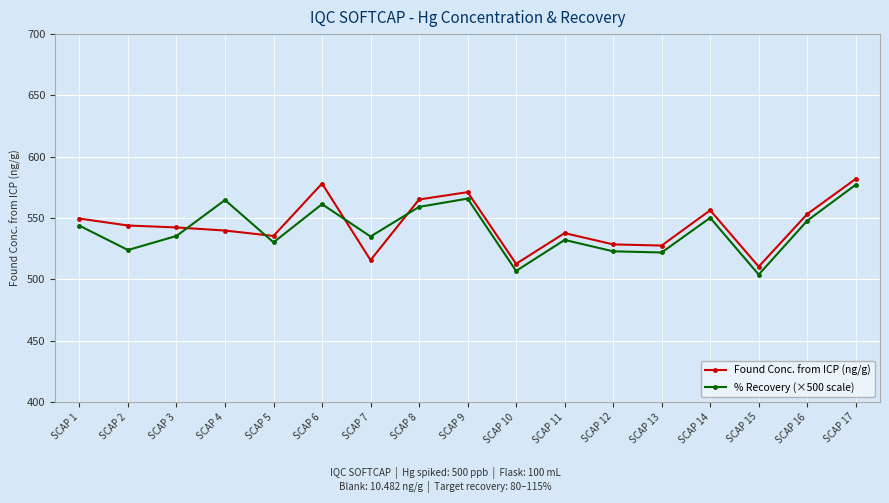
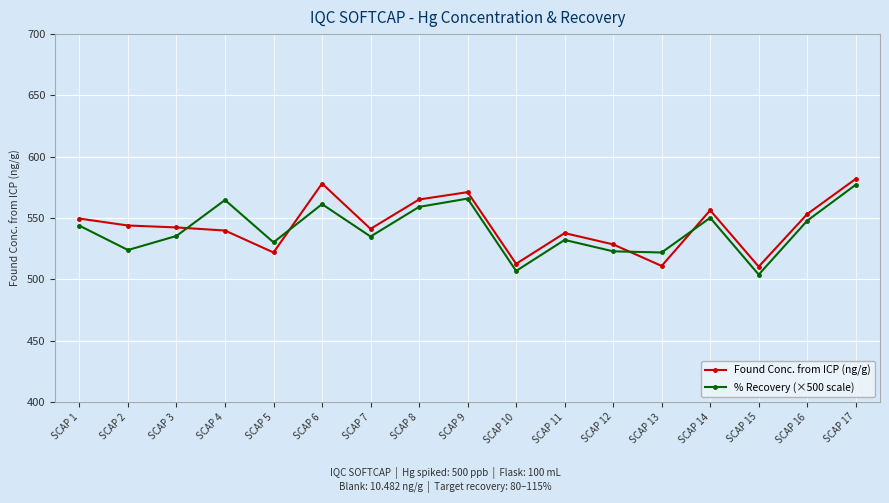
  {
    "Found Conc. from ICP (ng/g)": {
      "SCAP 1": 550,
      "SCAP 2": 544,
      "SCAP 3": 542,
      "SCAP 4": 540,
-     "SCAP 5": 535,
+     "SCAP 5": 522,
      "SCAP 6": 578,
-     "SCAP 7": 516,
+     "SCAP 7": 541,
      "SCAP 8": 565,
      "SCAP 9": 571,
      "SCAP 10": 513,
      "SCAP 11": 538,
      "SCAP 12": 529,
-     "SCAP 13": 528,
+     "SCAP 13": 511,
      "SCAP 14": 556,
      "SCAP 15": 510,
      "SCAP 16": 553,
      "SCAP 17": 582
    },
    "% Recovery (×500 scale)": {
      "SCAP 1": 544,
      "SCAP 2": 524,
      "SCAP 3": 535,
      "SCAP 4": 565,
      "SCAP 5": 530,
      "SCAP 6": 561,
      "SCAP 7": 535,
      "SCAP 8": 559,
      "SCAP 9": 566,
      "SCAP 10": 507,
      "SCAP 11": 532,
      "SCAP 12": 523,
      "SCAP 13": 522,
      "SCAP 14": 550,
      "SCAP 15": 504,
      "SCAP 16": 548,
      "SCAP 17": 577
    }
  }
